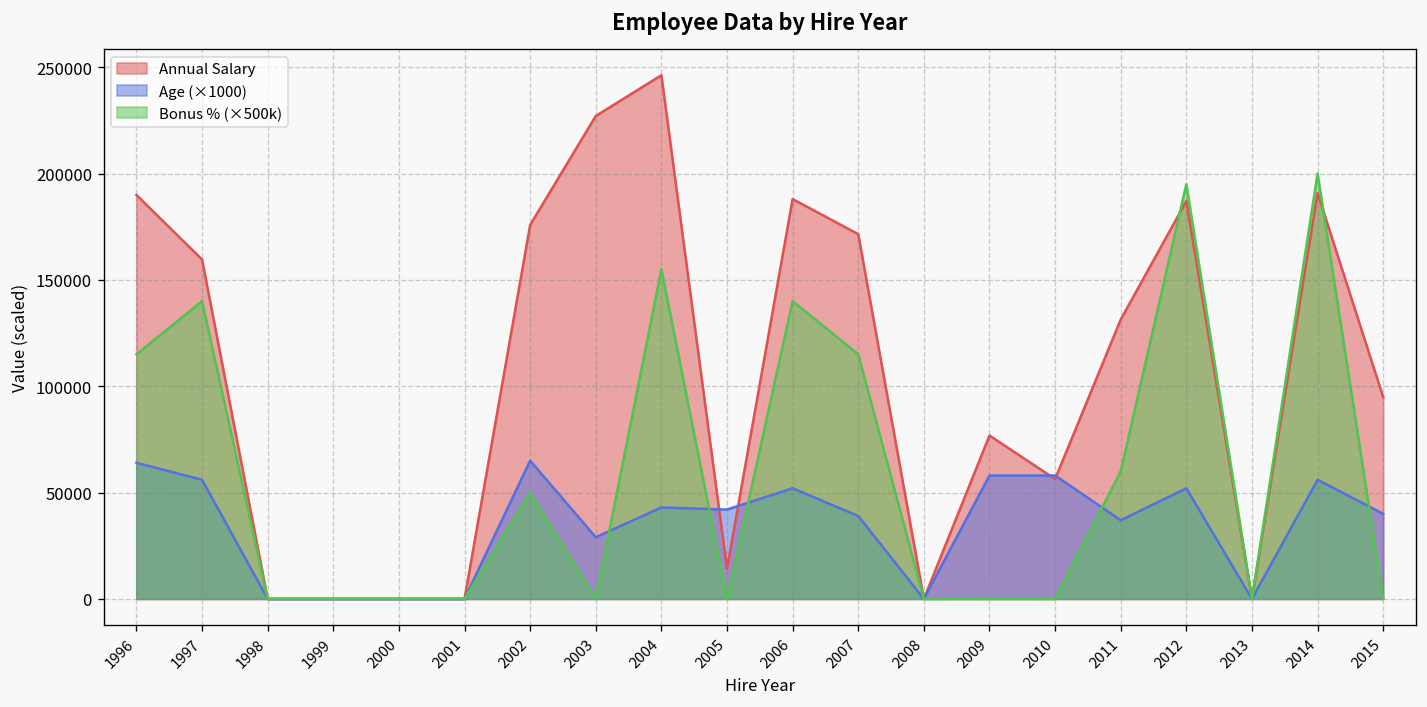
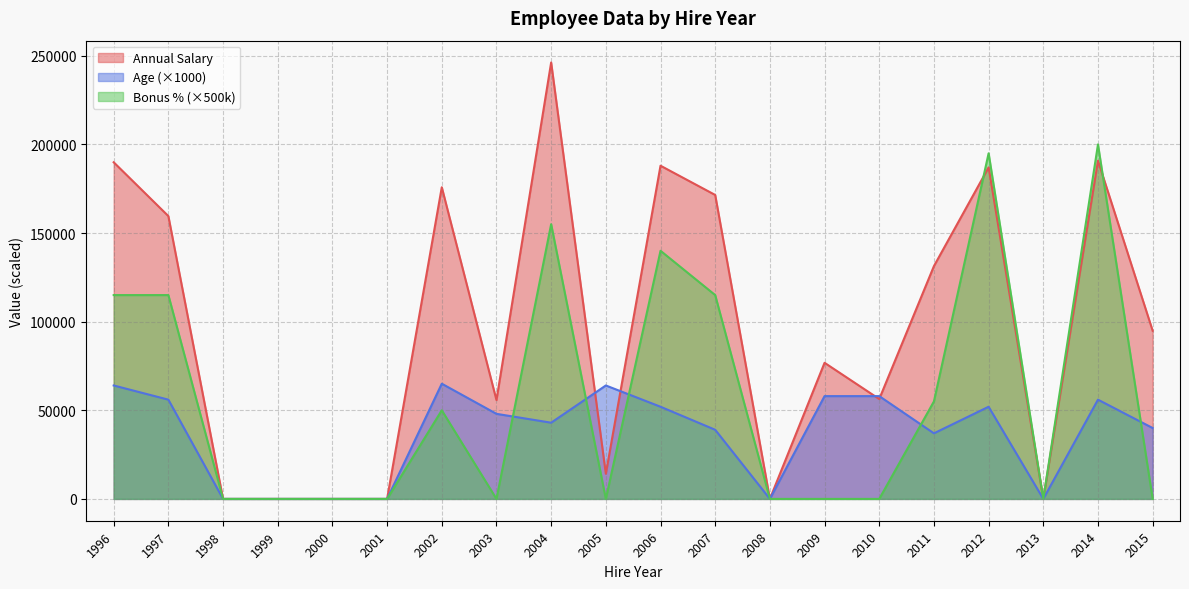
  {
    "Annual Salary": {
      "1996": 190000,
      "1997": 160000,
      "2002": 176000,
-     "2003": 227000,
+     "2003": 56000,
      "2004": 246000,
      "2005": 14000,
      "2006": 188000,
      "2007": 171000,
      "2009": 77000,
      "2010": 56000,
      "2011": 131000,
      "2012": 187000,
      "2014": 191000,
      "2015": 95000
    },
    "Age (×1000)": {
      "1996": 64000,
      "1997": 56000,
      "2002": 65000,
-     "2003": 29000,
+     "2003": 48000,
      "2004": 43000,
-     "2005": 42000,
+     "2005": 64000,
      "2006": 52000,
      "2007": 39000,
      "2009": 58000,
      "2010": 58000,
      "2011": 37000,
      "2012": 52000,
      "2014": 56000,
      "2015": 40000
    },
    "Bonus % (×500k)": {
      "1996": 115000,
-     "1997": 140000,
+     "1997": 115000,
      "2002": 50000,
      "2003": 0,
      "2004": 155000,
      "2005": 0,
      "2006": 140000,
      "2007": 115000,
      "2009": 0,
      "2010": 0,
-     "2011": 60000,
+     "2011": 55000,
      "2012": 195000,
      "2014": 200000,
      "2015": 0
    }
  }
